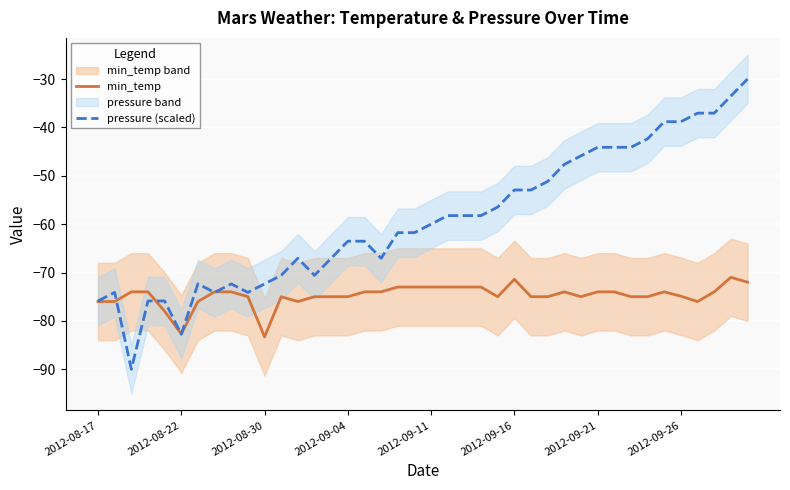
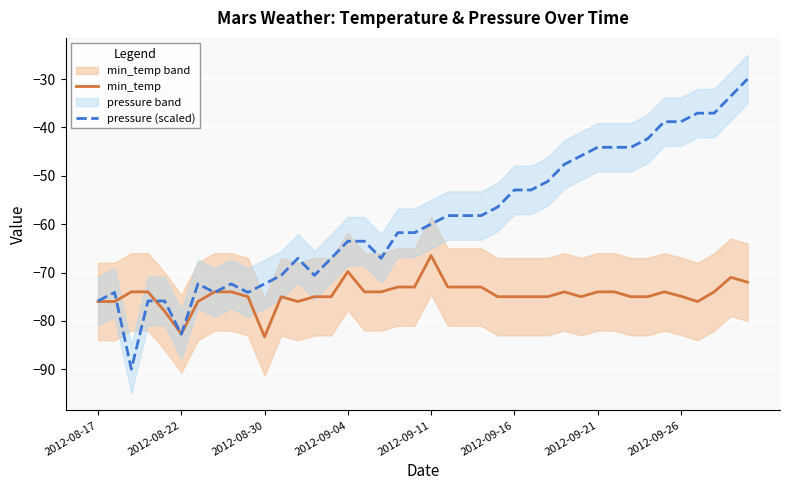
  {
    "min_temp": {
      "2012-08-30": -83,
-     "2012-09-04": -75,
-     "2012-09-11": -73,
-     "2012-09-16": -71,
+     "2012-09-04": -70,
+     "2012-09-11": -67,
+     "2012-09-16": -75,
      "2012-09-21": -74,
      "2012-09-26": -75
    },
    "pressure (scaled)": {
      "2012-08-30": -72,
      "2012-09-04": -64,
      "2012-09-11": -60,
      "2012-09-16": -53,
      "2012-09-21": -44,
      "2012-09-26": -39
    },
    "pressure band": {
      "2012-09-11": 10
    }
  }
